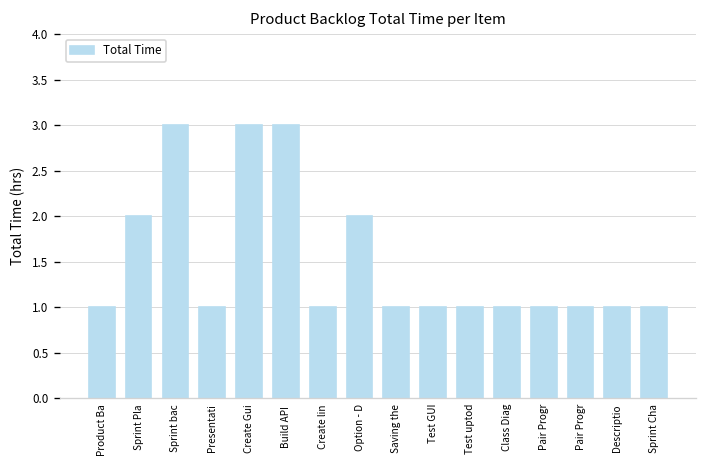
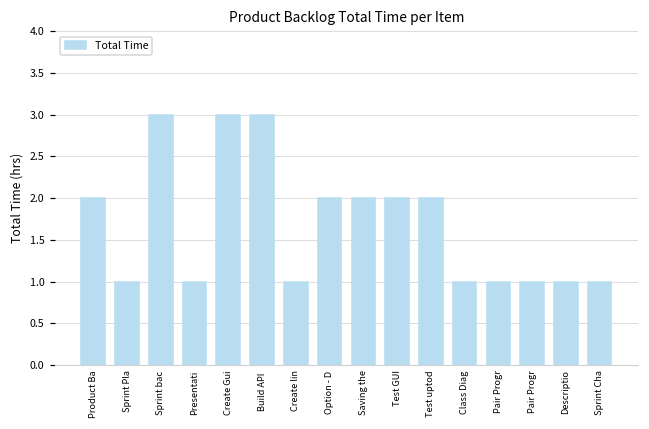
  {
-   "Product Ba": 1,
-   "Sprint Pla": 2,
+   "Product Ba": 2,
+   "Sprint Pla": 1,
    "Sprint bac": 3,
    "Presentati": 1,
    "Create Gui": 3,
    "Build API": 3,
    "Create lin": 1,
    "Option - D": 2,
-   "Saving the": 1,
-   "Test GUI": 1,
-   "Test uptod": 1,
+   "Saving the": 2,
+   "Test GUI": 2,
+   "Test uptod": 2,
    "Class Diag": 1,
    "Descriptio": 1,
    "Sprint Cha": 1
  }
